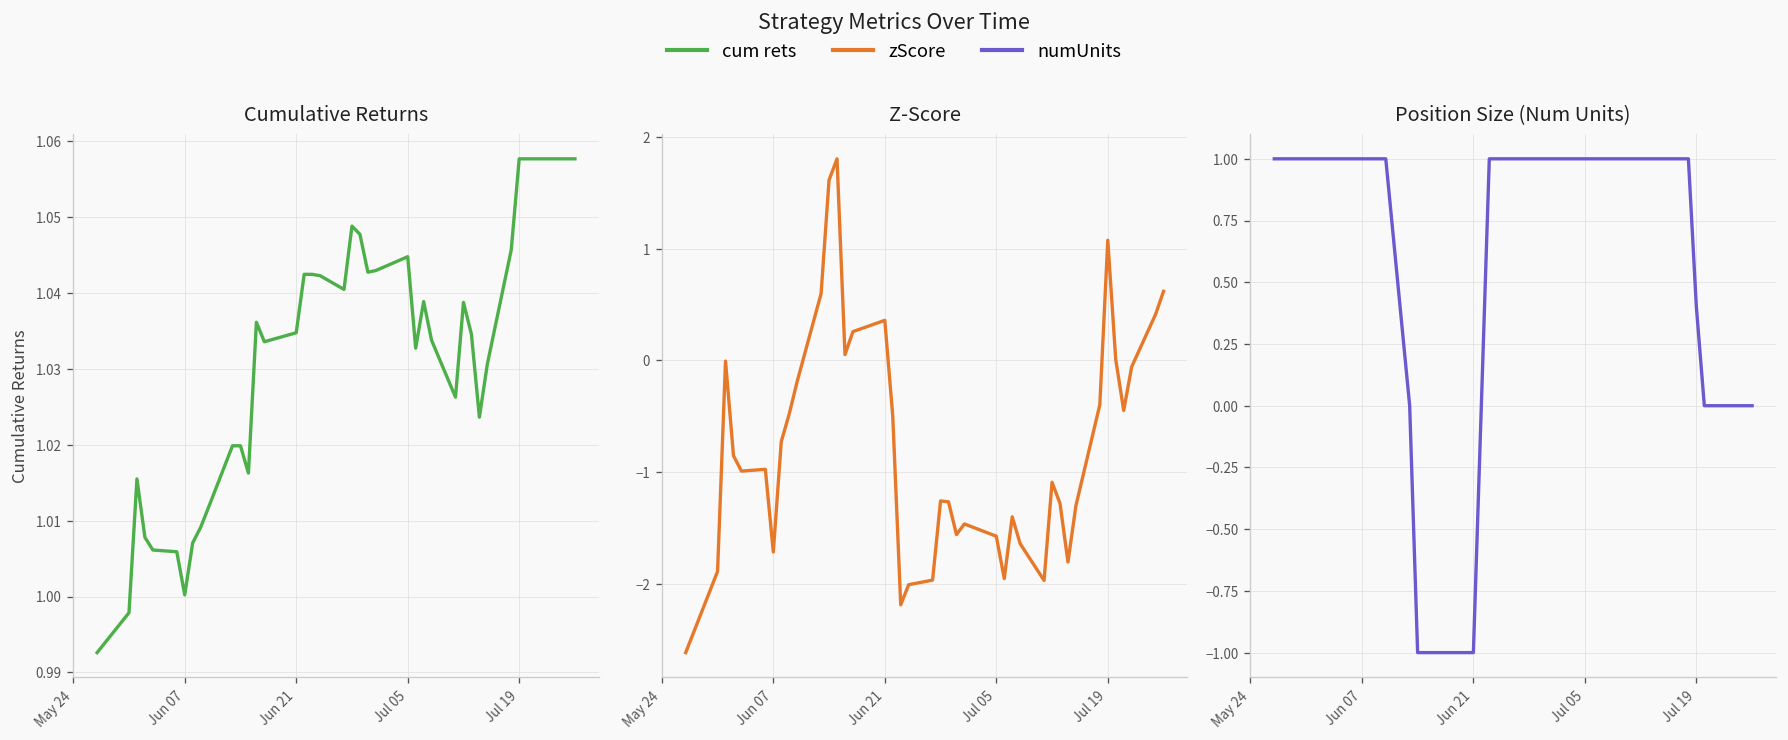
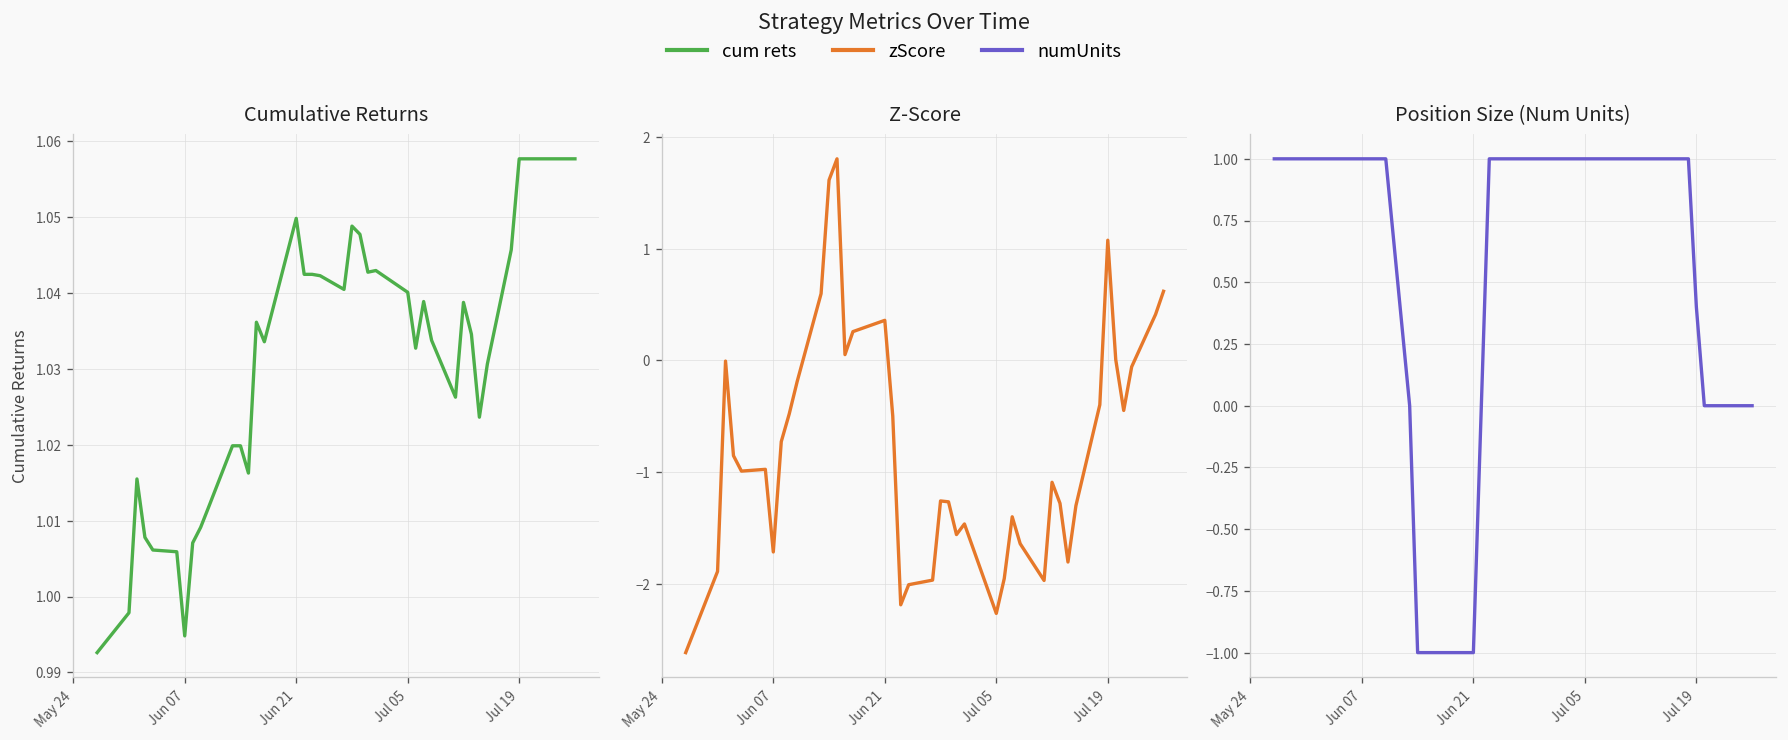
  {
    "Cumulative Returns": {
-     "Jun 07": 1.000,
-     "Jun 21": 1.035,
-     "Jul 05": 1.045,
+     "Jun 07": 0.995,
+     "Jun 21": 1.050,
+     "Jul 05": 1.040,
      "Jul 19": 1.058
    },
    "Z-Score": {
      "Jun 07": -1.7,
      "Jun 21": 0.4,
-     "Jul 05": -1.6,
+     "Jul 05": -2.3,
      "Jul 19": 1.1
    },
    "Position Size (Num Units)": {
      "Jun 07": 1.00,
      "Jun 21": -1.00,
      "Jul 05": 1.00,
      "Jul 19": 0.40
    }
  }
